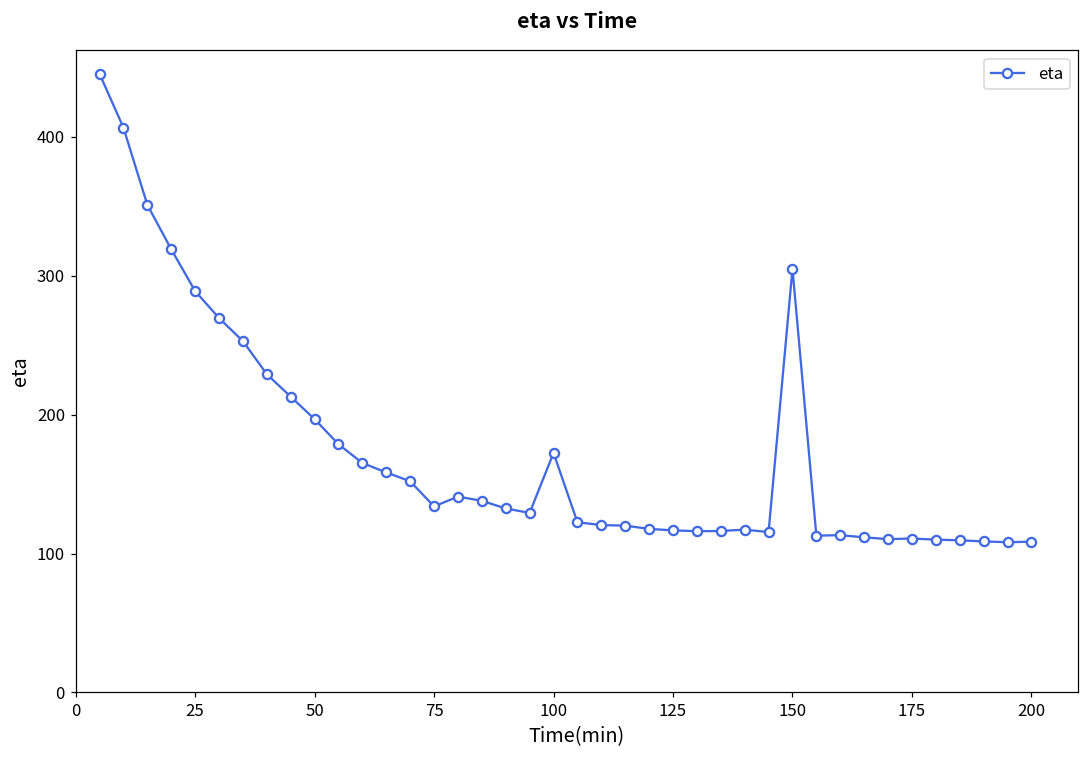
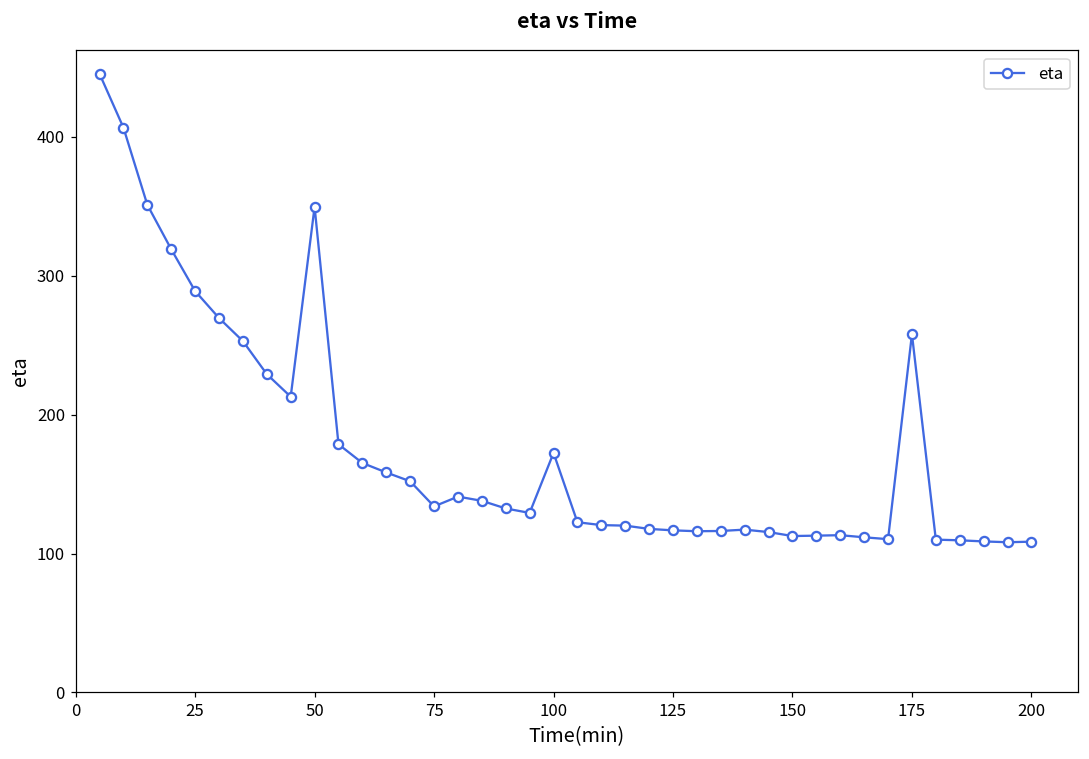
  {
    "25": 289,
-   "50": 197,
+   "50": 350,
    "75": 134,
    "100": 172,
    "125": 117,
-   "150": 305,
-   "175": 111,
+   "150": 113,
+   "175": 258,
    "200": 109
  }
